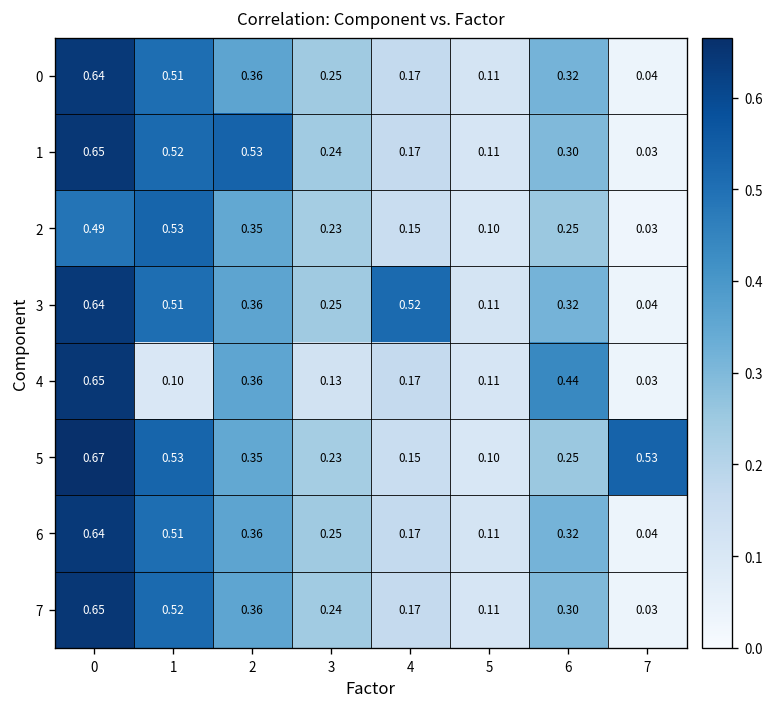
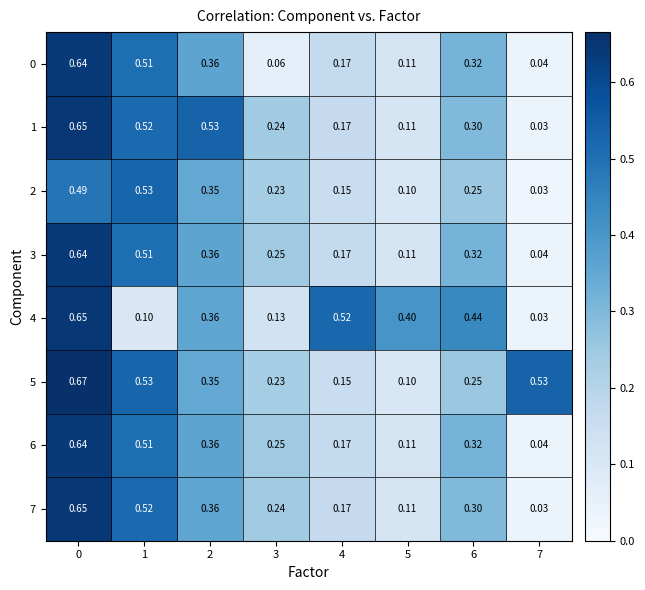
  {
    "0": {
      "0": 0.64,
      "1": 0.51,
      "2": 0.36,
-     "3": 0.25,
+     "3": 0.06,
      "4": 0.17,
      "5": 0.11,
      "6": 0.32,
      "7": 0.04
    },
    "1": {
      "0": 0.65,
      "1": 0.52,
      "2": 0.53,
      "3": 0.24,
      "4": 0.17,
      "5": 0.11,
      "6": 0.30,
      "7": 0.03
    },
    "2": {
      "0": 0.49,
      "1": 0.53,
      "2": 0.35,
      "3": 0.23,
      "4": 0.15,
      "5": 0.10,
      "6": 0.25,
      "7": 0.03
    },
    "3": {
      "0": 0.64,
      "1": 0.51,
      "2": 0.36,
      "3": 0.25,
-     "4": 0.52,
+     "4": 0.17,
      "5": 0.11,
      "6": 0.32,
      "7": 0.04
    },
    "4": {
      "0": 0.65,
      "1": 0.10,
      "2": 0.36,
      "3": 0.13,
-     "4": 0.17,
-     "5": 0.11,
+     "4": 0.52,
+     "5": 0.40,
      "6": 0.44,
      "7": 0.03
    },
    "5": {
      "0": 0.67,
      "1": 0.53,
      "2": 0.35,
      "3": 0.23,
      "4": 0.15,
      "5": 0.10,
      "6": 0.25,
      "7": 0.53
    },
    "6": {
      "0": 0.64,
      "1": 0.51,
      "2": 0.36,
      "3": 0.25,
      "4": 0.17,
      "5": 0.11,
      "6": 0.32,
      "7": 0.04
    },
    "7": {
      "0": 0.65,
      "1": 0.52,
      "2": 0.36,
      "3": 0.24,
      "4": 0.17,
      "5": 0.11,
      "6": 0.30,
      "7": 0.03
    }
  }
